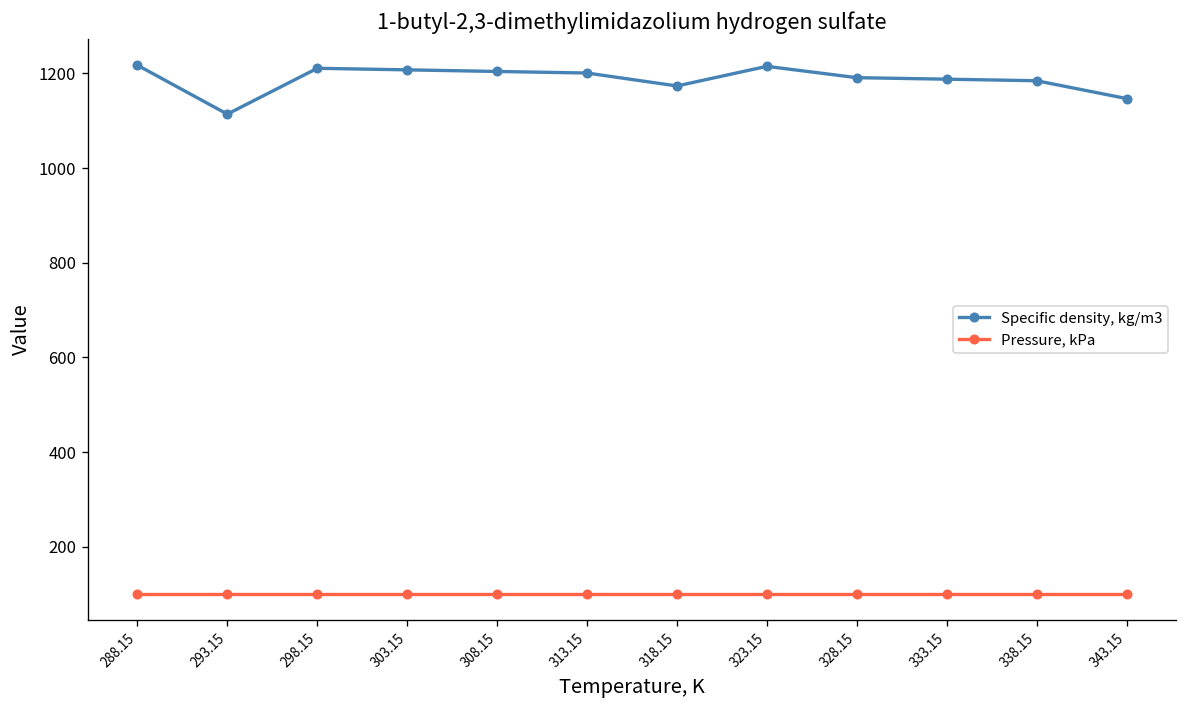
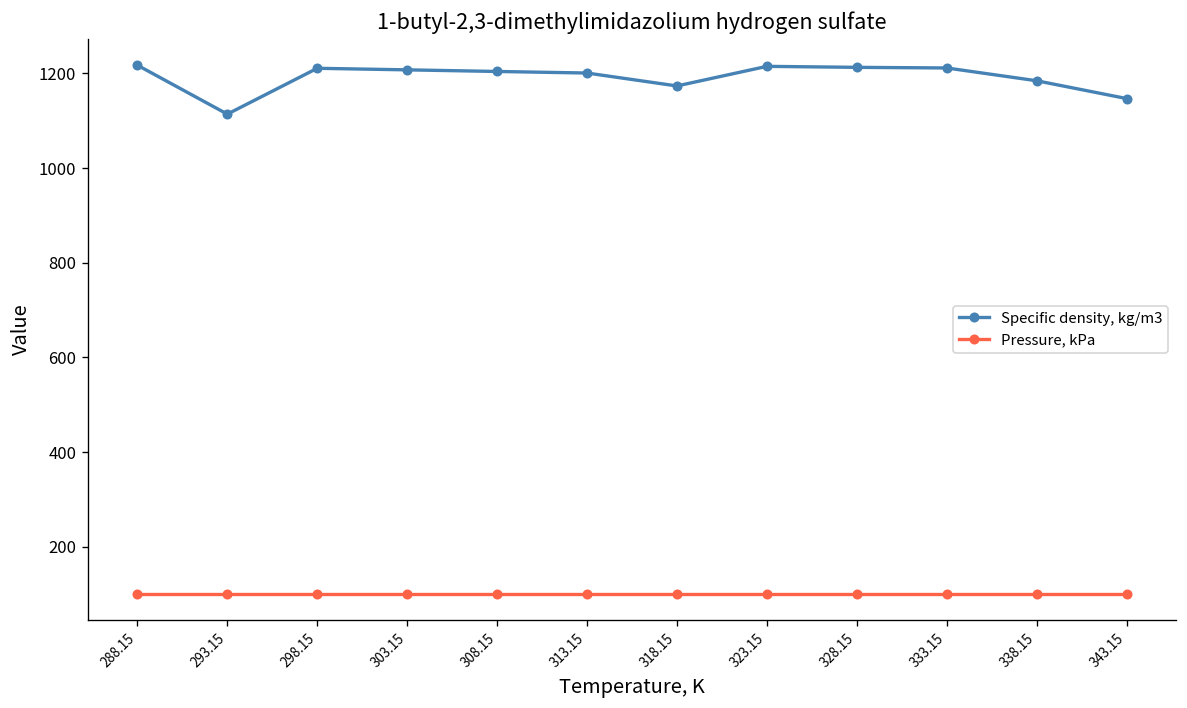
  {
    "Specific density, kg/m3": {
      "288.15": 1220,
      "293.15": 1110,
      "298.15": 1210,
      "303.15": 1210,
      "308.15": 1200,
      "313.15": 1200,
      "318.15": 1170,
      "323.15": 1210,
-     "328.15": 1190,
-     "333.15": 1190,
+     "328.15": 1210,
+     "333.15": 1210,
      "338.15": 1180,
      "343.15": 1150
    },
    "Pressure, kPa": {
      "288.15": 100,
      "293.15": 100,
      "298.15": 100,
      "303.15": 100,
      "308.15": 100,
      "313.15": 100,
      "318.15": 100,
      "323.15": 100,
      "328.15": 100,
      "333.15": 100,
      "338.15": 100,
      "343.15": 100
    }
  }
